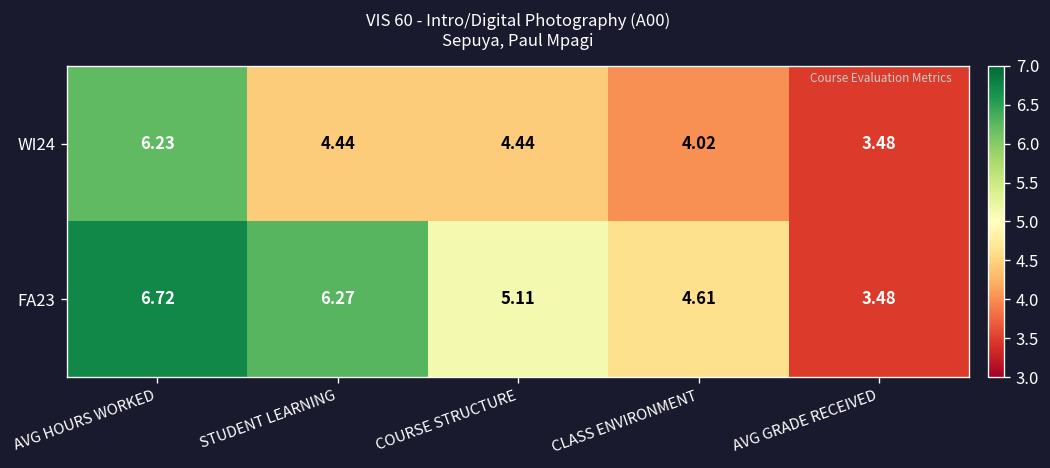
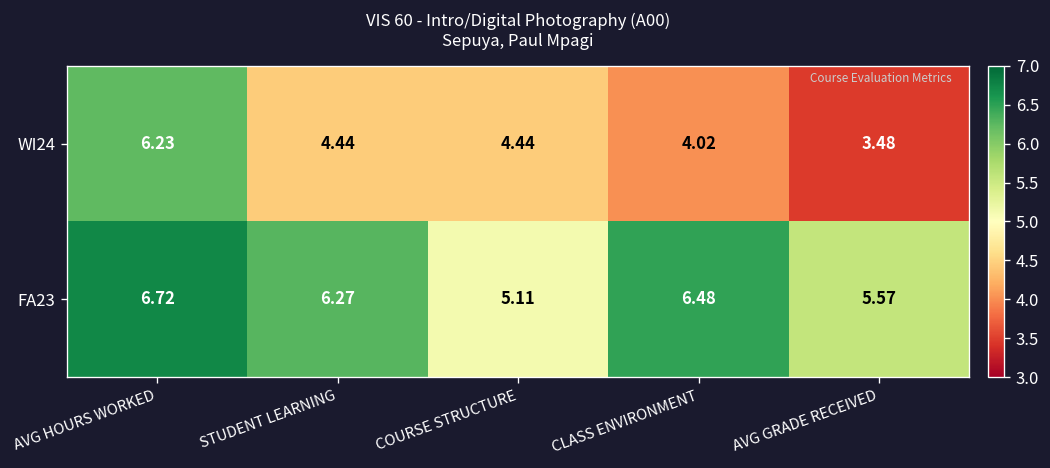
  {
    "WI24": {
      "AVG HOURS WORKED": 6.23,
      "STUDENT LEARNING": 4.44,
      "COURSE STRUCTURE": 4.44,
      "CLASS ENVIRONMENT": 4.02
    },
    "FA23": {
      "AVG HOURS WORKED": 6.72,
      "STUDENT LEARNING": 6.27,
      "COURSE STRUCTURE": 5.11,
-     "CLASS ENVIRONMENT": 4.61,
-     "AVG GRADE RECEIVED": 3.48
+     "CLASS ENVIRONMENT": 6.48,
+     "AVG GRADE RECEIVED": 5.57
    }
  }
